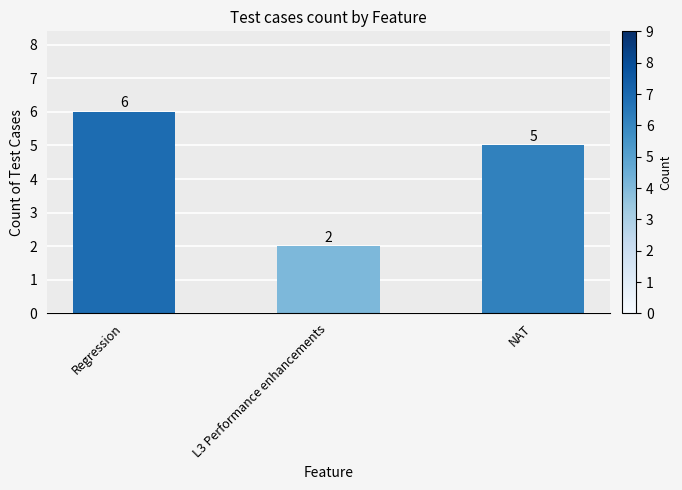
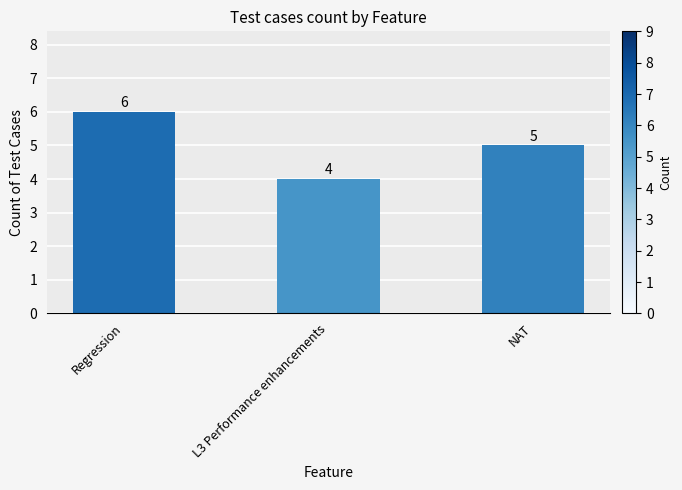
  {
    "Regression": 6,
-   "L3 Performance enhancements": 2,
+   "L3 Performance enhancements": 4,
    "NAT": 5
  }
